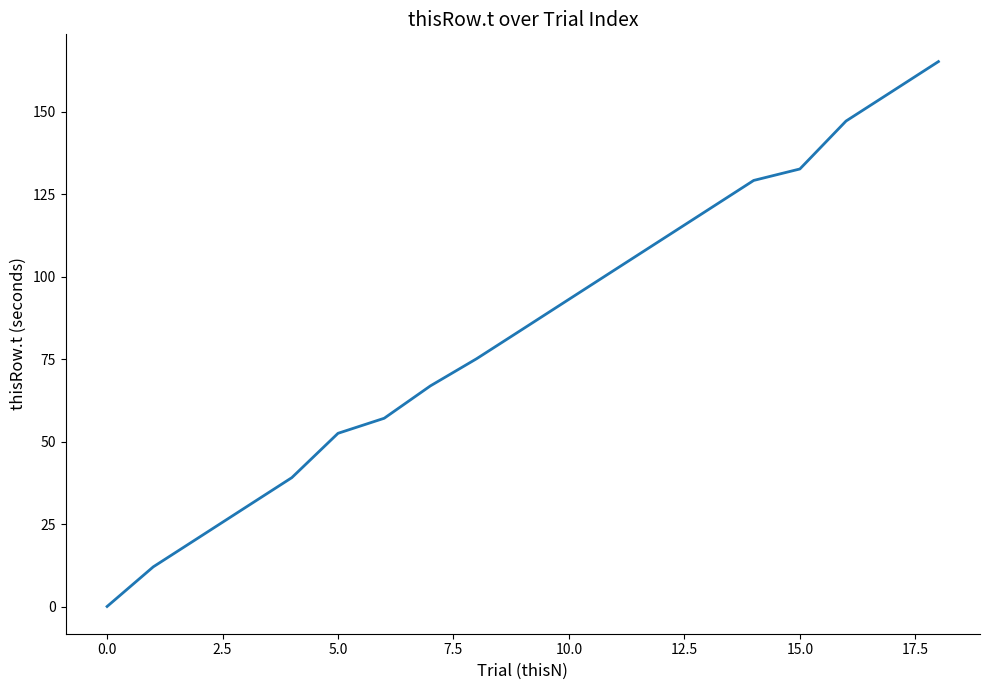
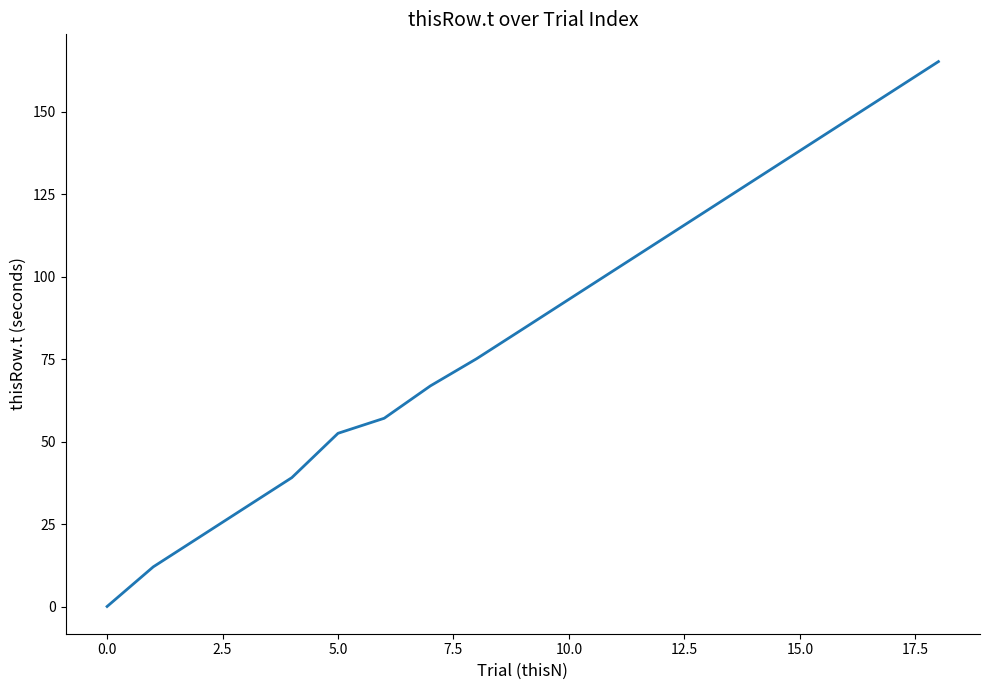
  {
    "0.0": 0,
    "5.0": 53,
    "10.0": 93,
-   "15.0": 133
+   "15.0": 138
  }
